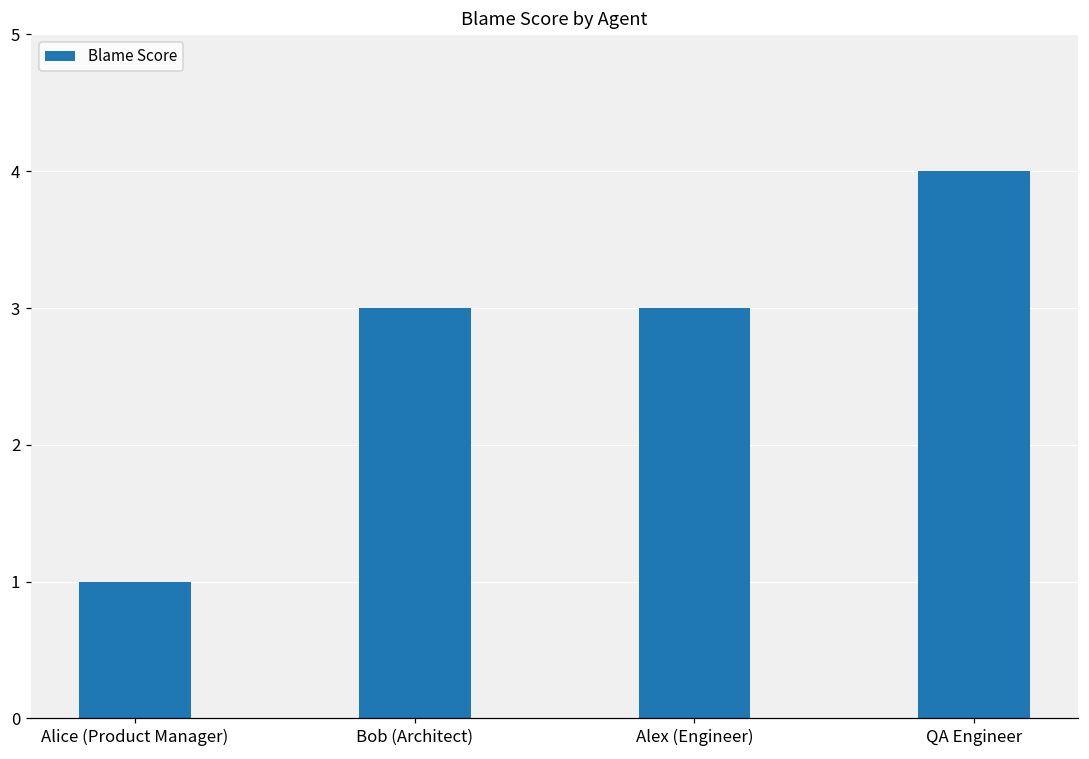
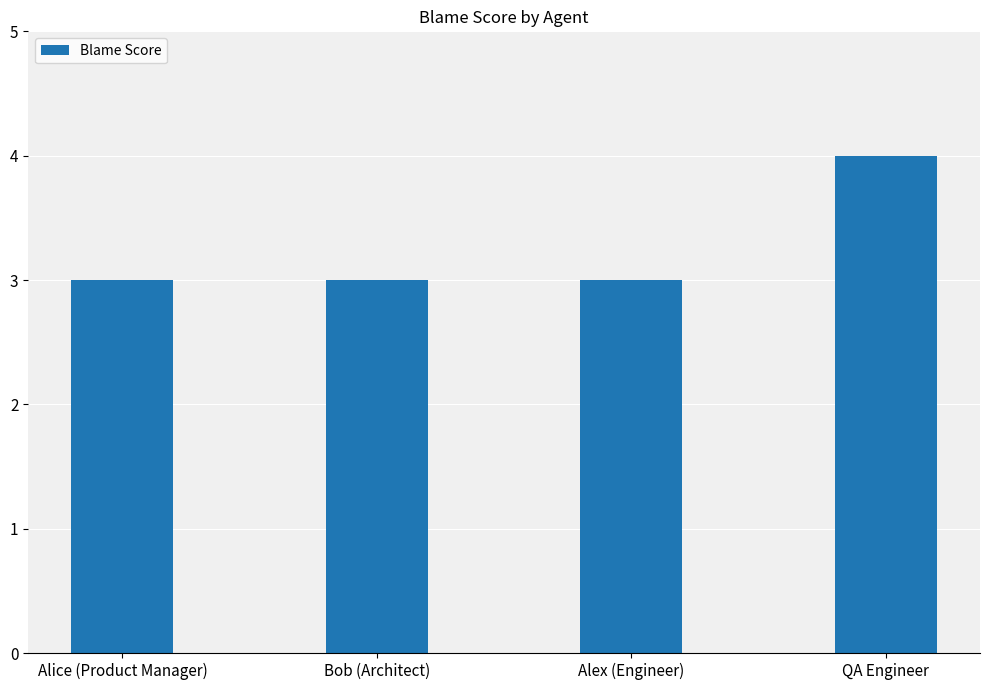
  {
-   "Alice (Product Manager)": 1,
+   "Alice (Product Manager)": 3,
    "Bob (Architect)": 3,
    "Alex (Engineer)": 3,
    "QA Engineer": 4
  }
